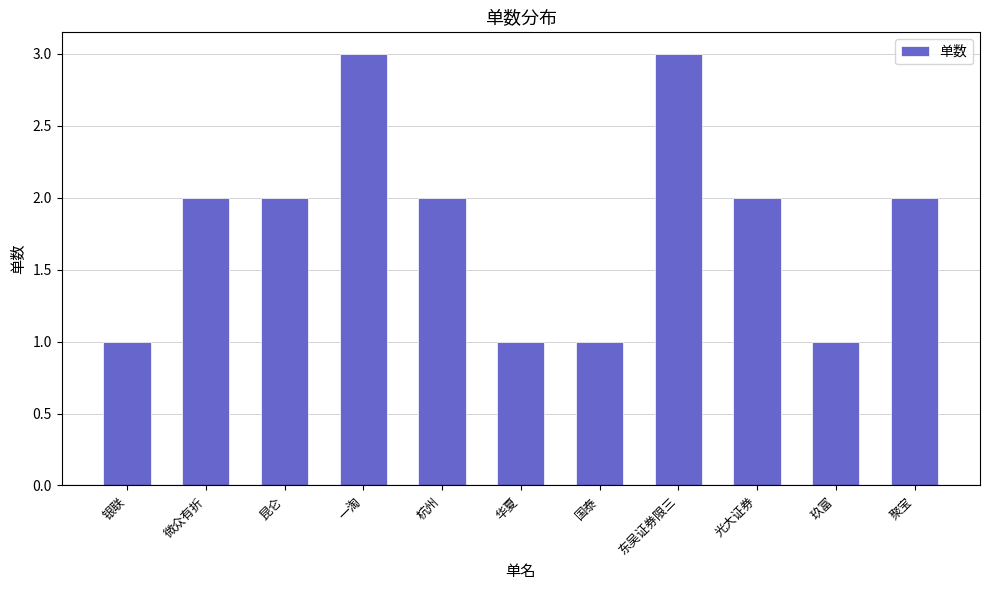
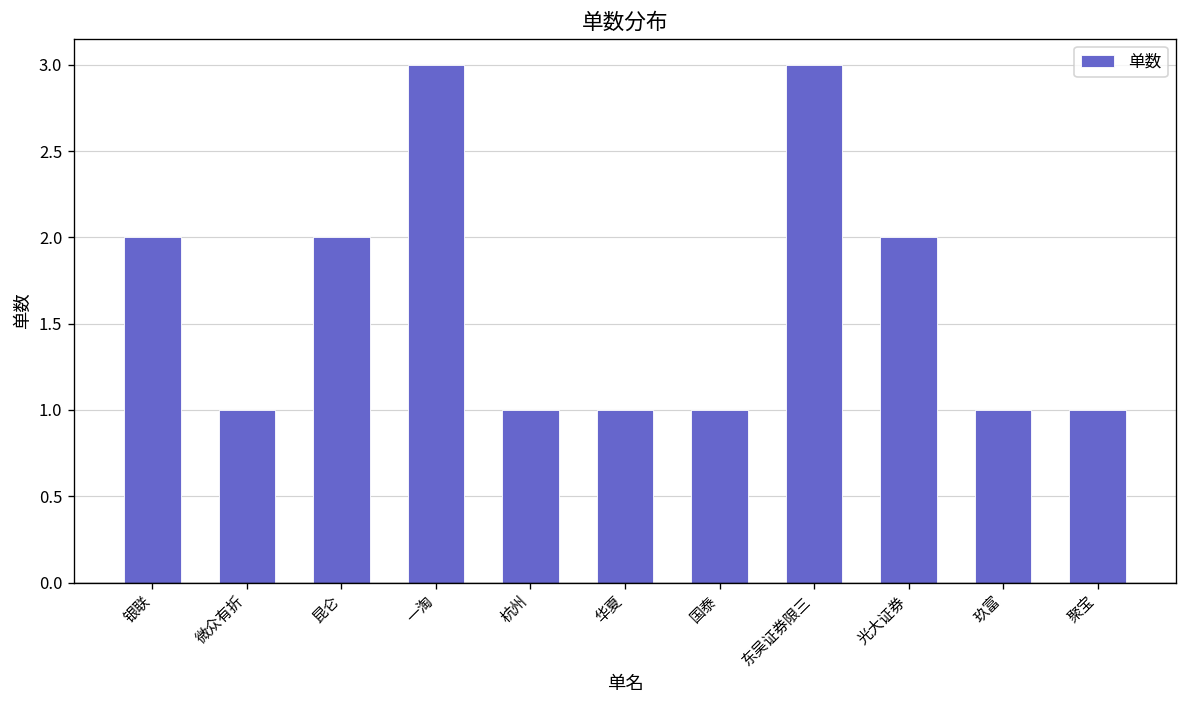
  {
-   "银联": 1,
-   "微众有折": 2,
+   "银联": 2,
+   "微众有折": 1,
    "昆仑": 2,
    "一淘": 3,
-   "杭州": 2,
+   "杭州": 1,
    "华夏": 1,
    "国泰": 1,
    "东吴证券限三": 3,
    "光大证券": 2,
    "玖富": 1,
-   "聚宝": 2
+   "聚宝": 1
  }
